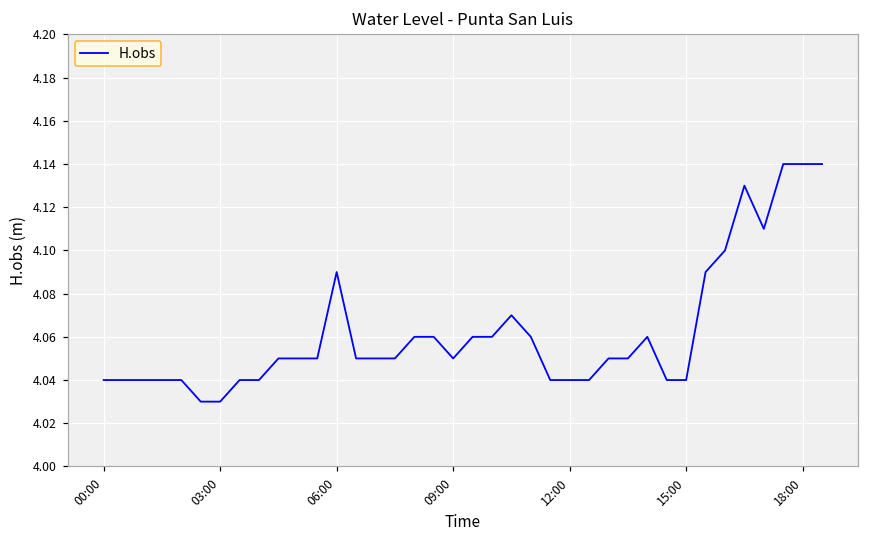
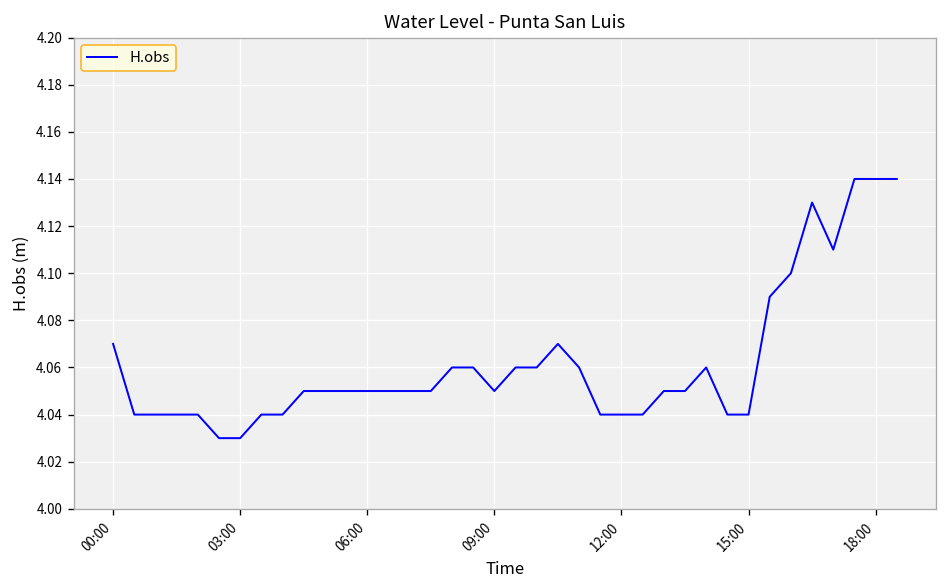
  {
-   "00:00": 4.04,
+   "00:00": 4.07,
    "03:00": 4.03,
-   "06:00": 4.09,
+   "06:00": 4.05,
    "09:00": 4.05,
    "12:00": 4.04,
    "15:00": 4.04,
    "18:00": 4.14
  }
